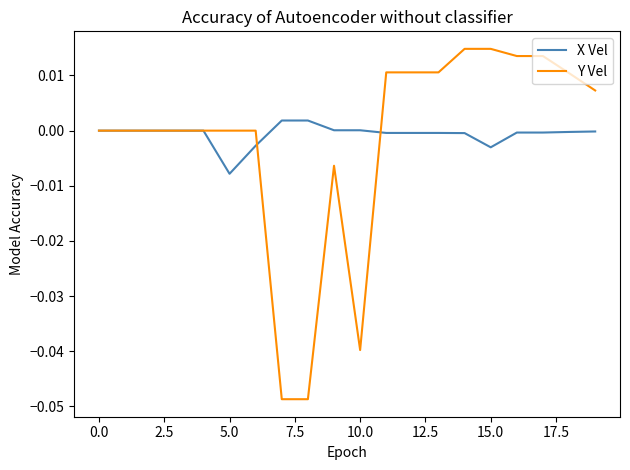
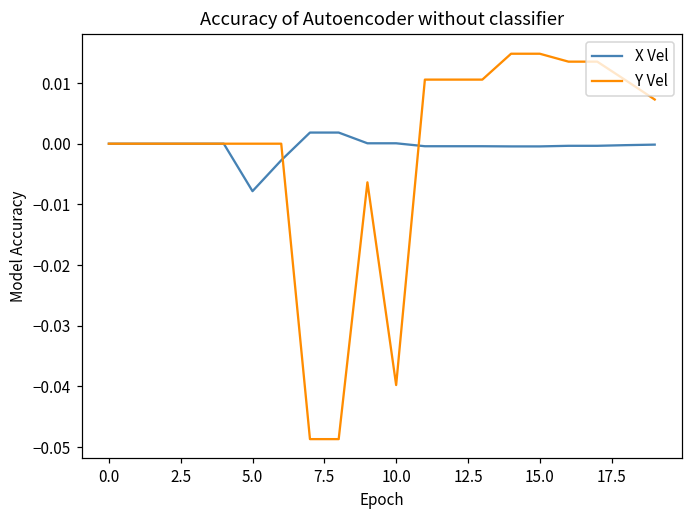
  {
    "X Vel": {
      "5.0": -0.008,
      "10.0": 0.000,
-     "15.0": -0.003
+     "15.0": 0.000
    },
    "Y Vel": {
      "5.0": 0.000,
      "10.0": -0.040,
      "15.0": 0.015
    }
  }
